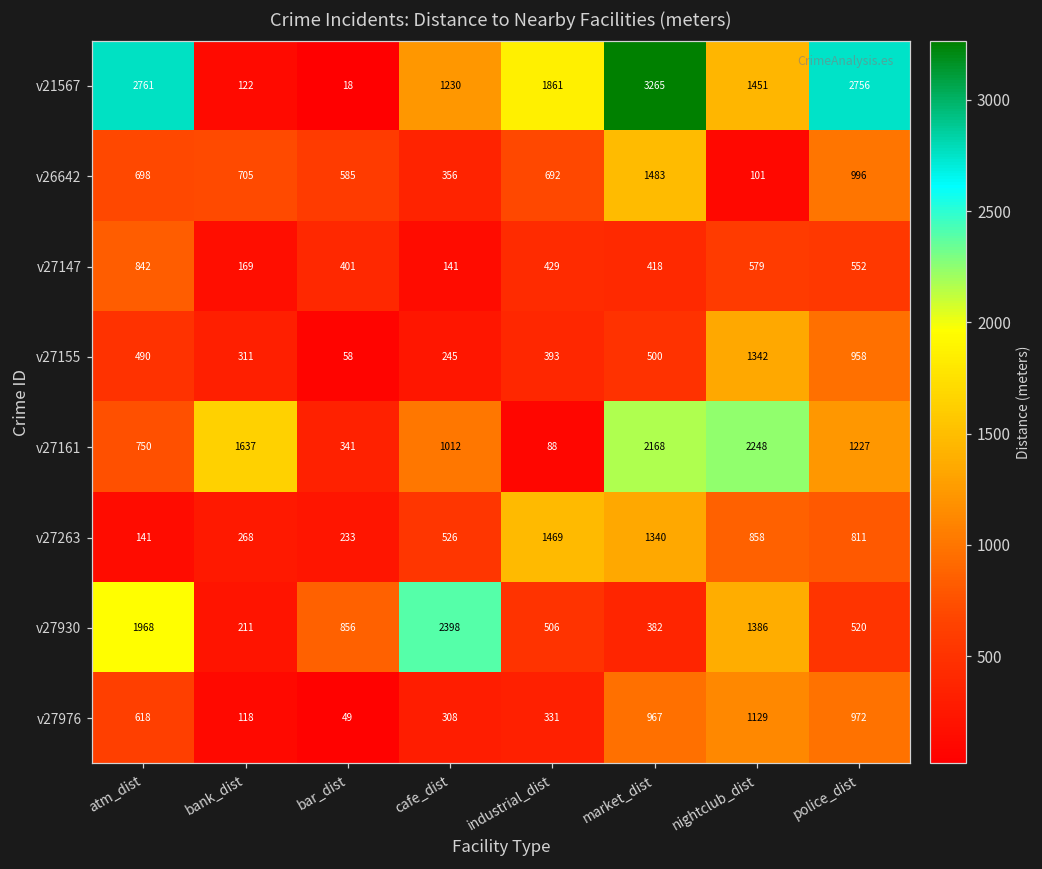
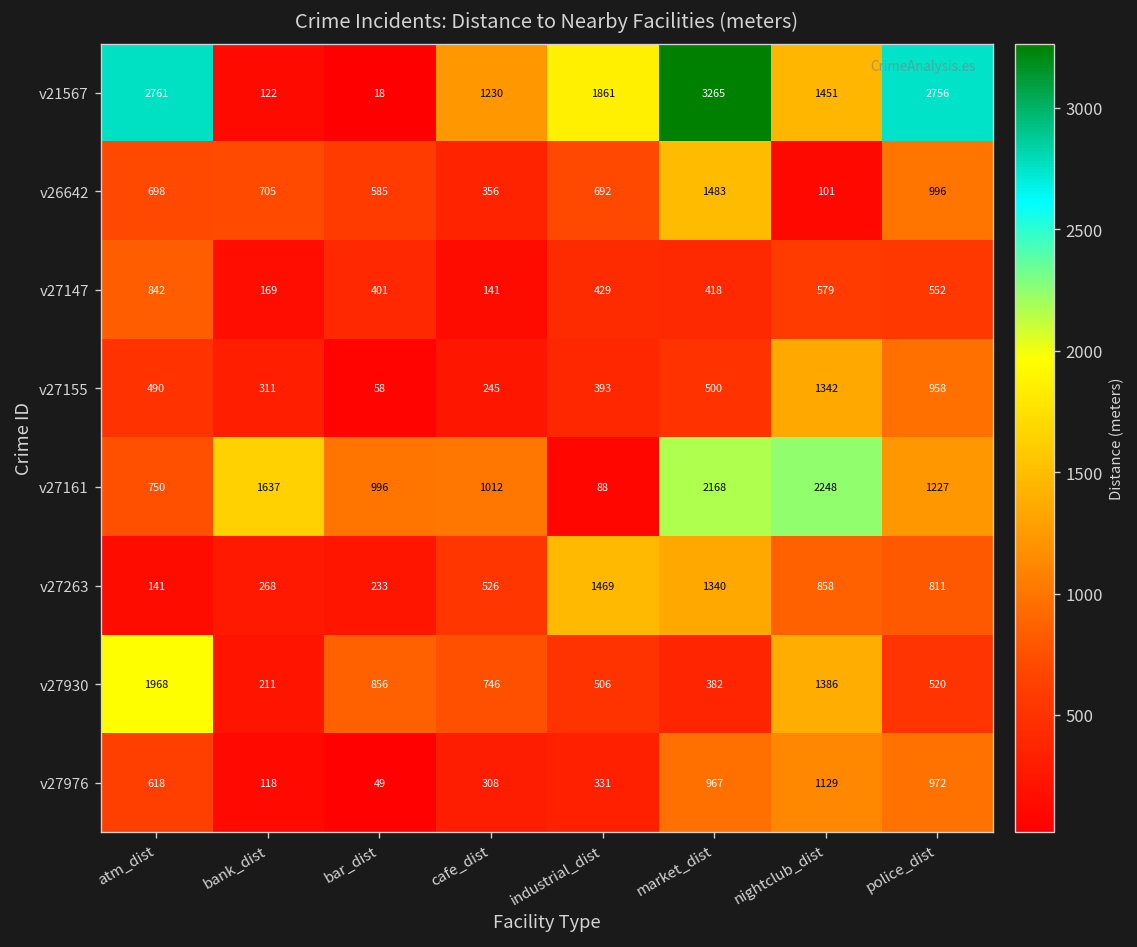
  {
    "v21567": {
      "atm_dist": 2761,
      "bank_dist": 122,
      "bar_dist": 18,
      "cafe_dist": 1230,
      "industrial_dist": 1861,
      "market_dist": 3265,
      "nightclub_dist": 1451
    },
    "v26642": {
      "atm_dist": 698,
      "bank_dist": 705,
      "bar_dist": 585,
      "cafe_dist": 356,
      "industrial_dist": 692,
      "market_dist": 1483,
      "nightclub_dist": 101,
      "police_dist": 996
    },
    "v27147": {
      "atm_dist": 842,
      "bank_dist": 169,
      "bar_dist": 401,
      "cafe_dist": 141,
      "industrial_dist": 429,
      "market_dist": 418,
      "nightclub_dist": 579,
      "police_dist": 552
    },
    "v27155": {
      "atm_dist": 490,
      "bank_dist": 311,
      "bar_dist": 58,
      "cafe_dist": 245,
      "industrial_dist": 393,
      "market_dist": 500,
      "nightclub_dist": 1342,
      "police_dist": 958
    },
    "v27161": {
      "atm_dist": 750,
      "bank_dist": 1637,
-     "bar_dist": 341,
+     "bar_dist": 996,
      "cafe_dist": 1012,
      "industrial_dist": 88,
      "market_dist": 2168,
      "nightclub_dist": 2248,
      "police_dist": 1227
    },
    "v27263": {
      "atm_dist": 141,
      "bank_dist": 268,
      "bar_dist": 233,
      "cafe_dist": 526,
      "industrial_dist": 1469,
      "market_dist": 1340,
      "nightclub_dist": 858,
      "police_dist": 811
    },
    "v27930": {
      "atm_dist": 1968,
      "bank_dist": 211,
      "bar_dist": 856,
-     "cafe_dist": 2398,
+     "cafe_dist": 746,
      "industrial_dist": 506,
      "market_dist": 382,
      "nightclub_dist": 1386,
      "police_dist": 520
    },
    "v27976": {
      "atm_dist": 618,
      "bank_dist": 118,
      "bar_dist": 49,
      "cafe_dist": 308,
      "industrial_dist": 331,
      "market_dist": 967,
      "nightclub_dist": 1129,
      "police_dist": 972
    }
  }
